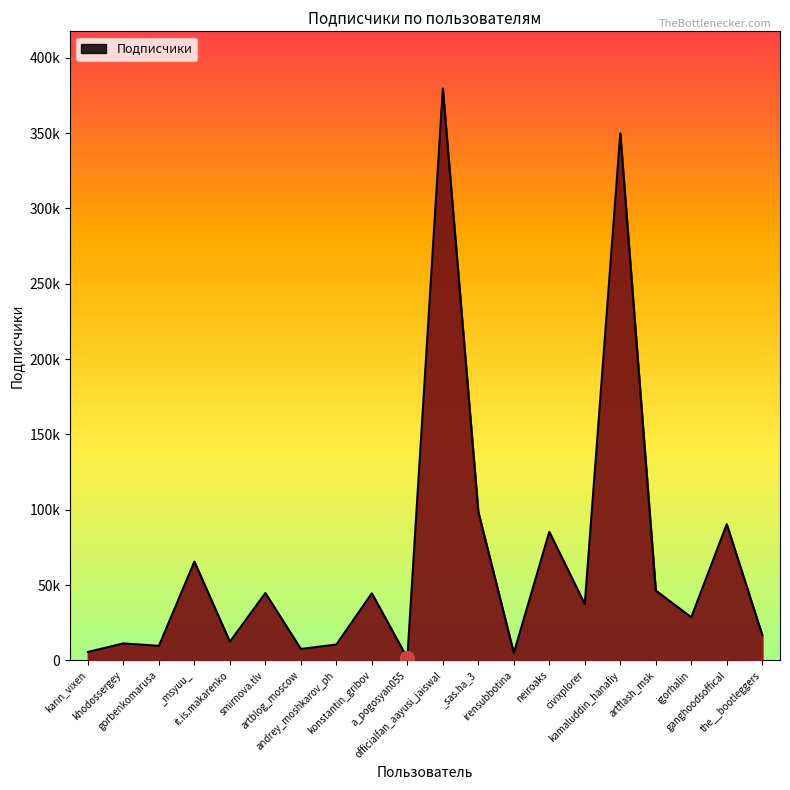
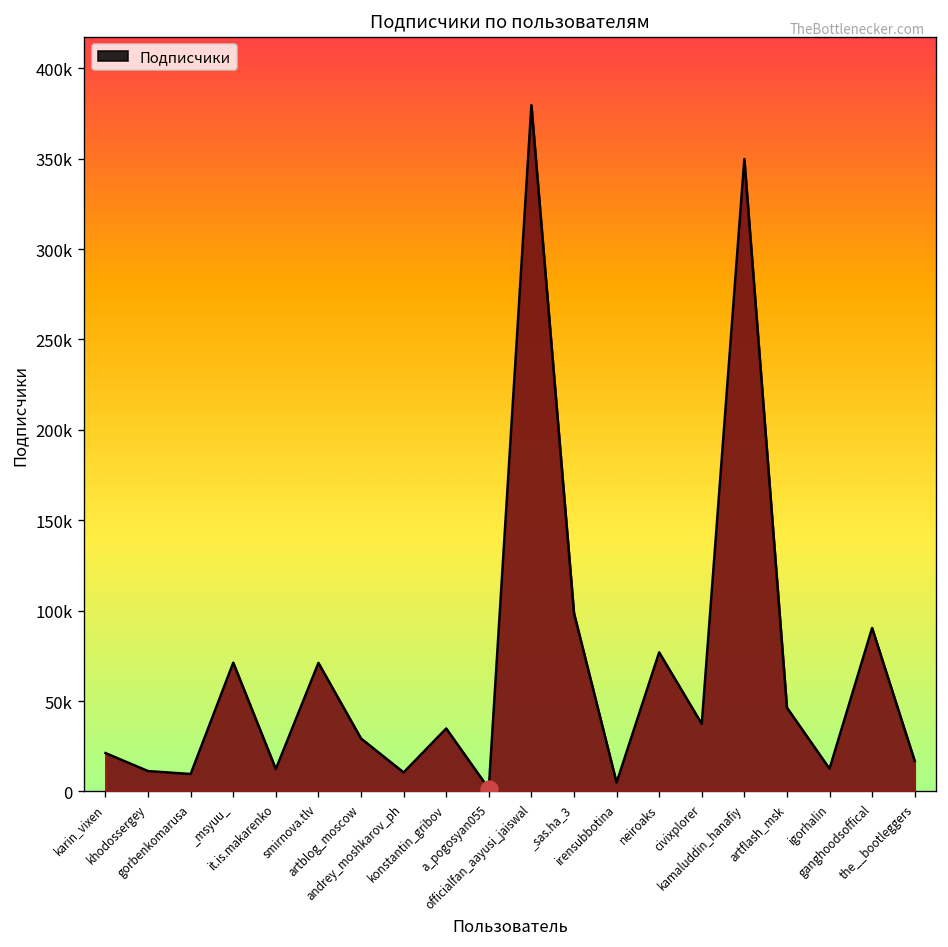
  {
    "Подписчики": {
-     "karin_vixen": 6000,
+     "karin_vixen": 21000,
      "khodossergey": 11000,
      "gorbenkomarusa": 10000,
-     "_msyuu_": 66000,
+     "_msyuu_": 71000,
      "it.is.makarenko": 12000,
-     "smirnova.tlv": 45000,
-     "artblog_moscow": 8000,
+     "smirnova.tlv": 71000,
+     "artblog_moscow": 29000,
      "andrey_moshkarov_ph": 11000,
-     "konstantin_gribov": 45000,
+     "konstantin_gribov": 35000,
      "officialfan_aayusi_jaiswal": 380000,
      "_sas.ha_3": 99000,
      "irensubbotina": 5000,
-     "neiroaks": 85000,
+     "neiroaks": 77000,
      "civixplorer": 37000,
      "kamaluddin_hanafiy": 350000,
      "artflash_msk": 46000,
-     "igorhalin": 29000,
+     "igorhalin": 13000,
      "ganghoodsoffical": 90000,
      "the__bootleggers": 17000
    }
  }
